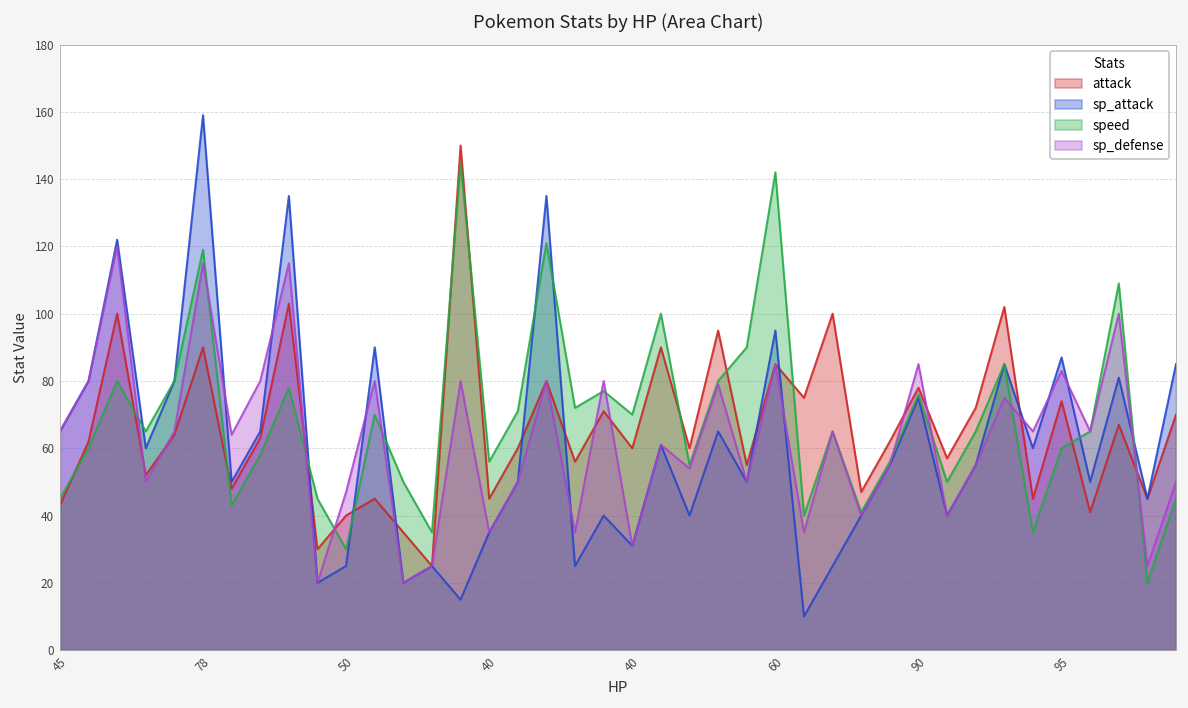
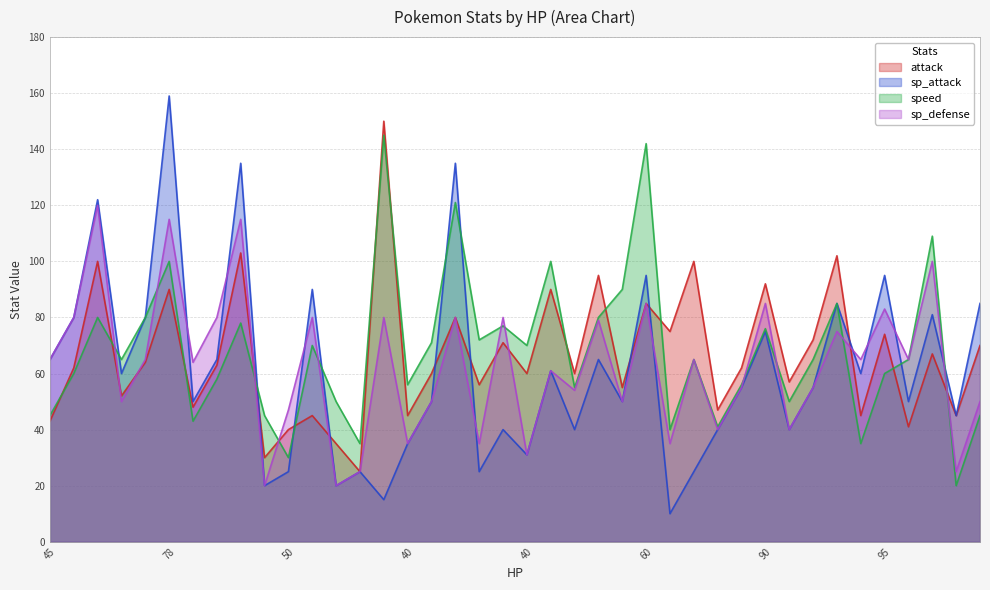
  {
    "attack": {
      "45": 43,
      "78": 90,
      "50": 40,
-     "90": 78,
+     "90": 92,
      "95": 74
    },
    "sp_attack": {
      "78": 159,
      "50": 25,
      "60": 95,
      "90": 75,
-     "95": 87
+     "95": 95
    },
    "speed": {
      "45": 45,
-     "78": 119,
+     "78": 100,
      "50": 30,
      "60": 142,
      "90": 76,
      "95": 60
    },
    "sp_defense": {
      "78": 115,
      "50": 47,
      "90": 85,
      "95": 83
    }
  }
